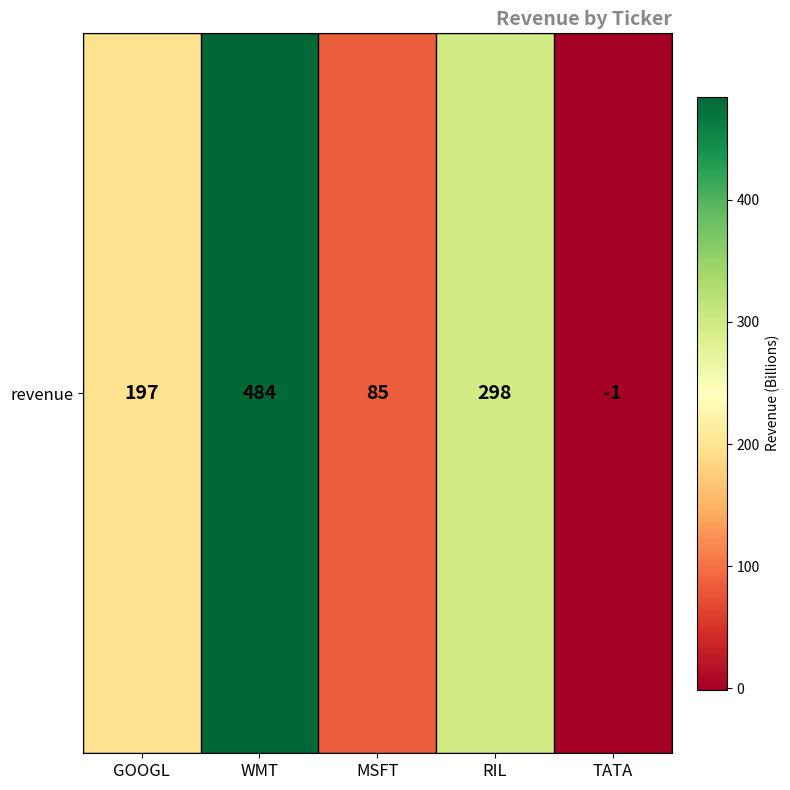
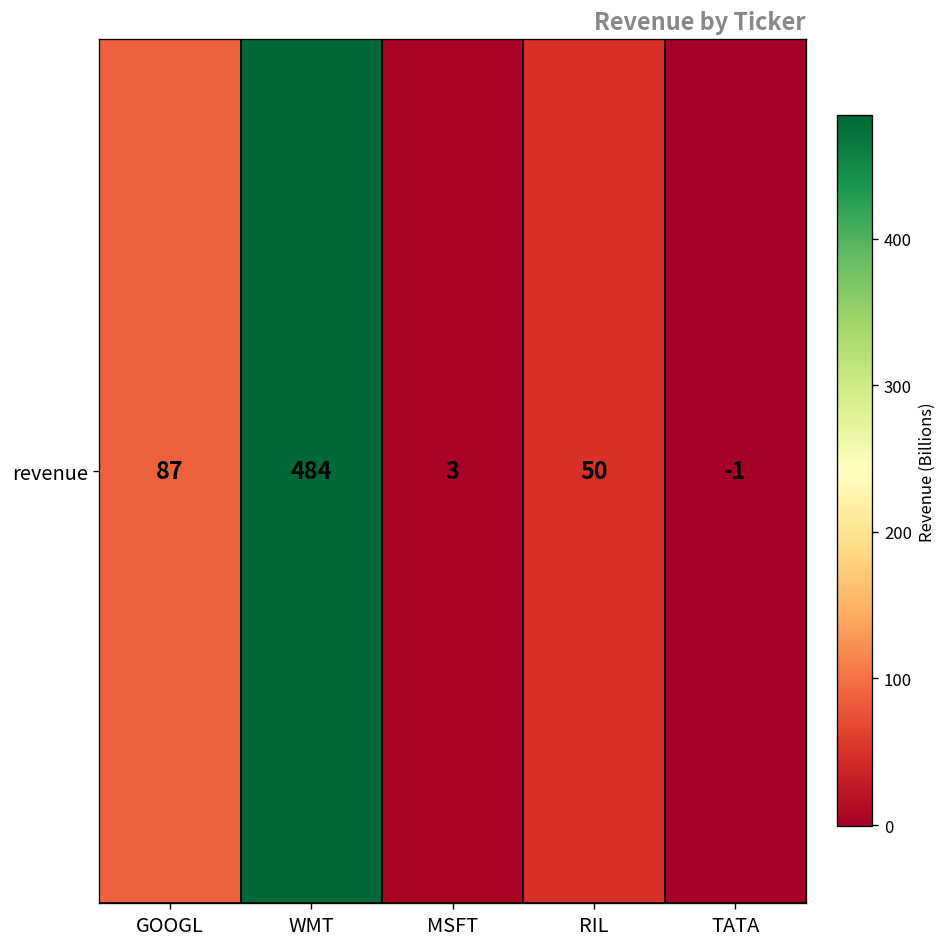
  {
    "revenue": {
-     "GOOGL": 197,
+     "GOOGL": 87,
      "WMT": 484,
-     "MSFT": 85,
-     "RIL": 298,
+     "MSFT": 3,
+     "RIL": 50,
      "TATA": -1
    }
  }
